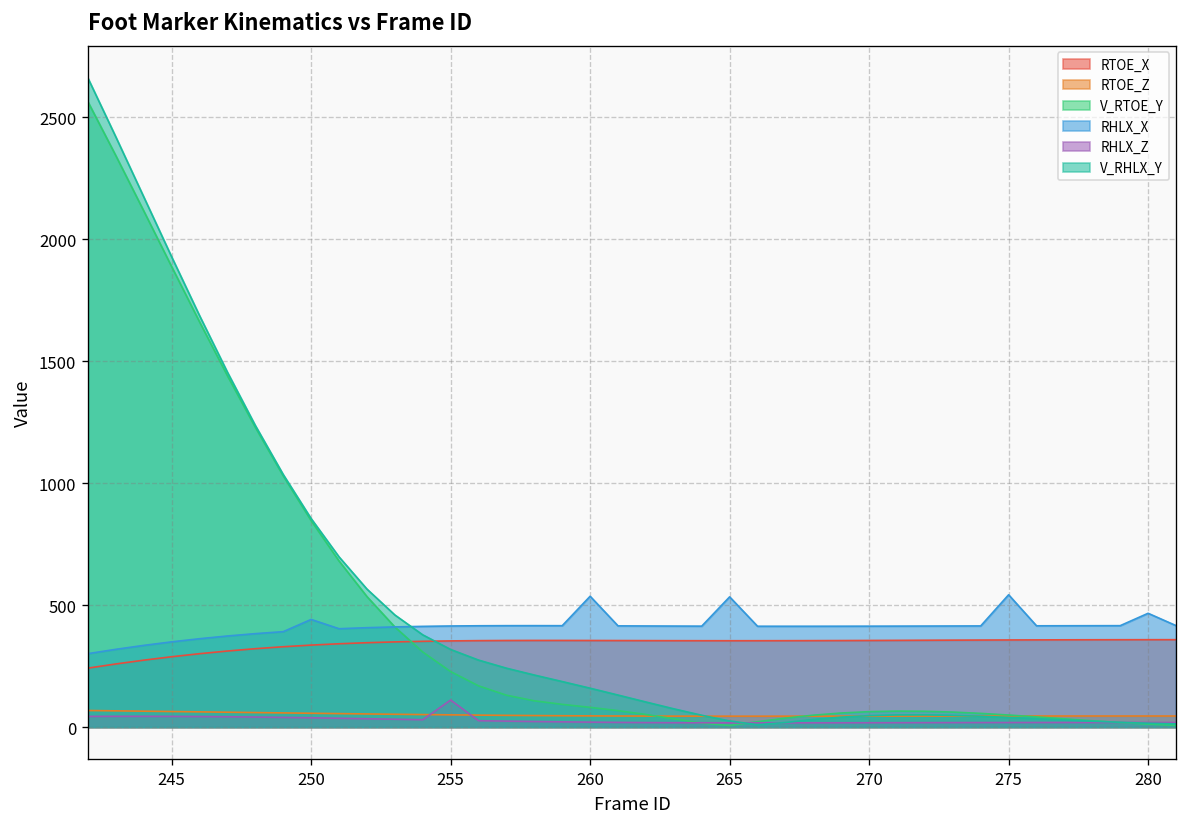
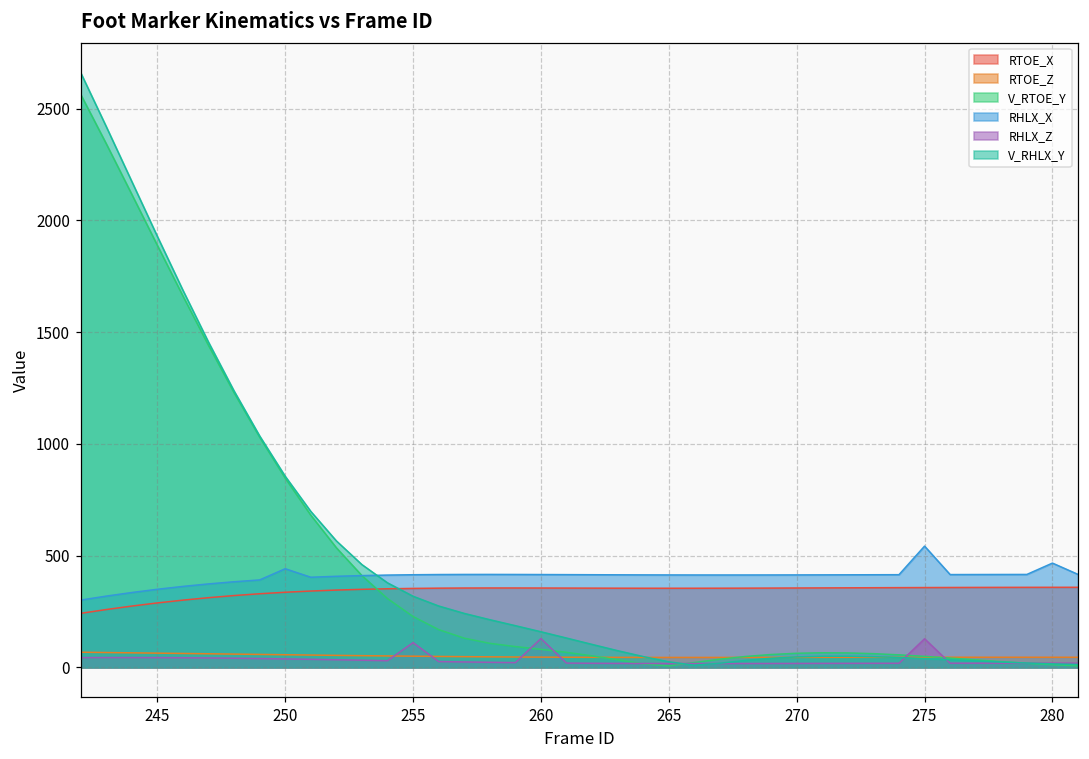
  {
    "RHLX_X": {
      "245": 350,
      "250": 440,
      "255": 410,
-     "260": 540,
-     "265": 530,
+     "260": 420,
+     "265": 410,
      "270": 410,
      "275": 540,
      "280": 470
    },
    "RHLX_Z": {
      "245": 40,
      "250": 40,
      "255": 110,
-     "260": 20,
+     "260": 130,
      "270": 20,
-     "275": 20
+     "275": 130
    }
  }
